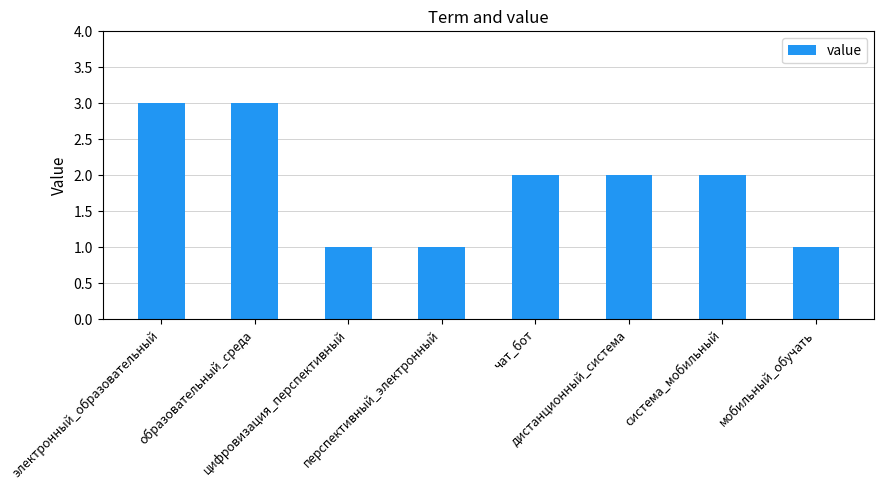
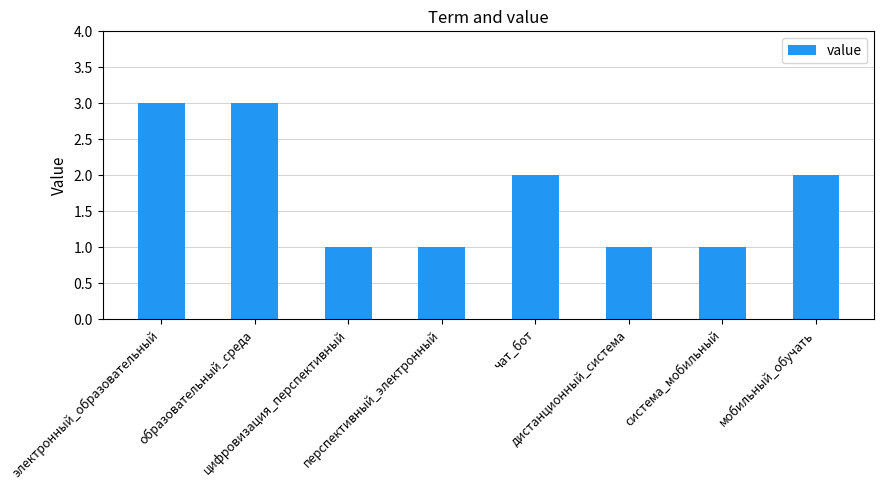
  {
    "электронный_образовательный": 3,
    "образовательный_среда": 3,
    "цифровизация_перспективный": 1,
    "перспективный_электронный": 1,
    "чат_бот": 2,
-   "дистанционный_система": 2,
-   "система_мобильный": 2,
-   "мобильный_обучать": 1
+   "дистанционный_система": 1,
+   "система_мобильный": 1,
+   "мобильный_обучать": 2
  }
